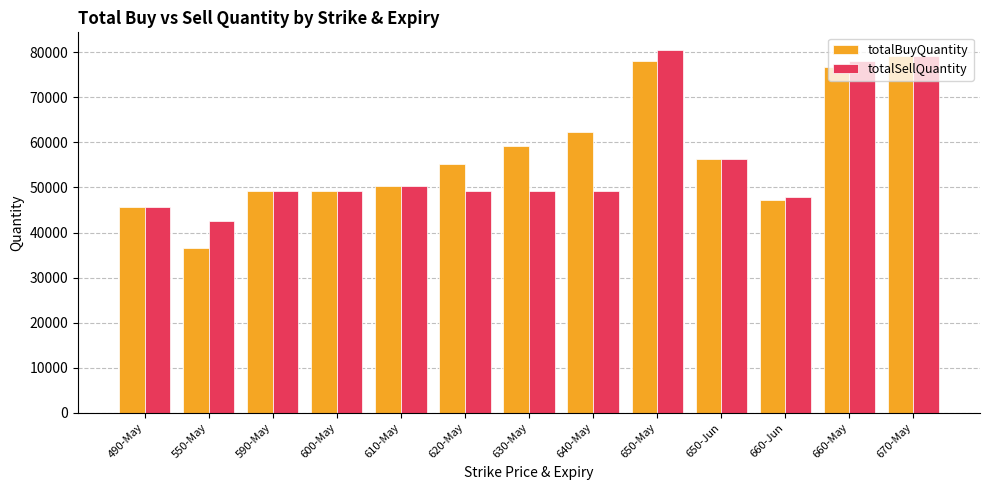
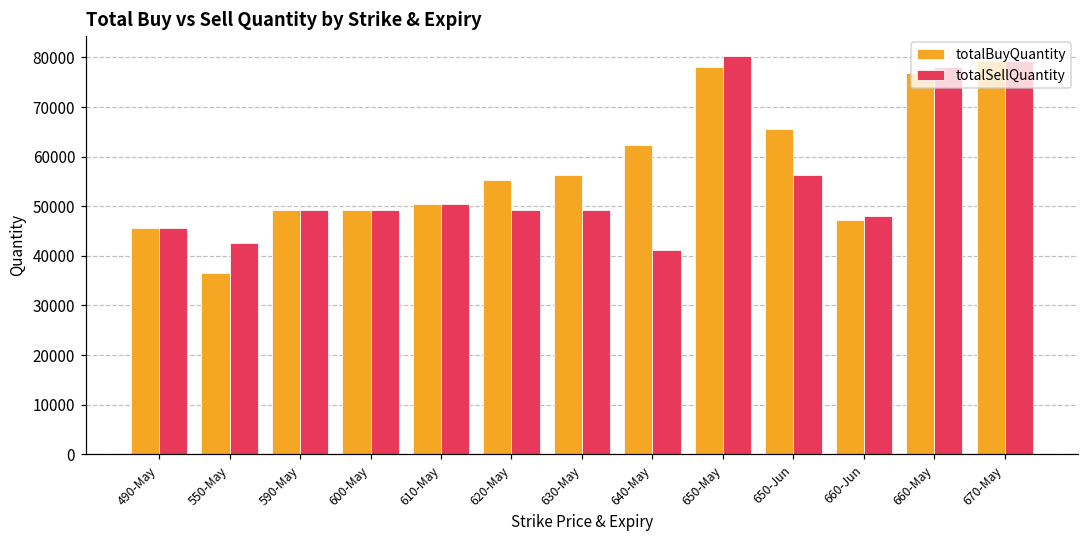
  {
    "totalBuyQuantity": {
      "490-May": 46000,
      "550-May": 37000,
      "590-May": 49000,
      "600-May": 49000,
      "610-May": 50000,
      "620-May": 55000,
-     "630-May": 59000,
+     "630-May": 56000,
      "640-May": 62000,
      "650-May": 78000,
-     "650-Jun": 56000,
+     "650-Jun": 65000,
      "660-Jun": 47000
    },
    "totalSellQuantity": {
      "490-May": 46000,
      "550-May": 43000,
      "590-May": 49000,
      "600-May": 49000,
      "610-May": 50000,
      "620-May": 49000,
      "630-May": 49000,
-     "640-May": 49000,
+     "640-May": 41000,
      "650-May": 80000,
      "650-Jun": 56000,
      "660-Jun": 48000
    }
  }
